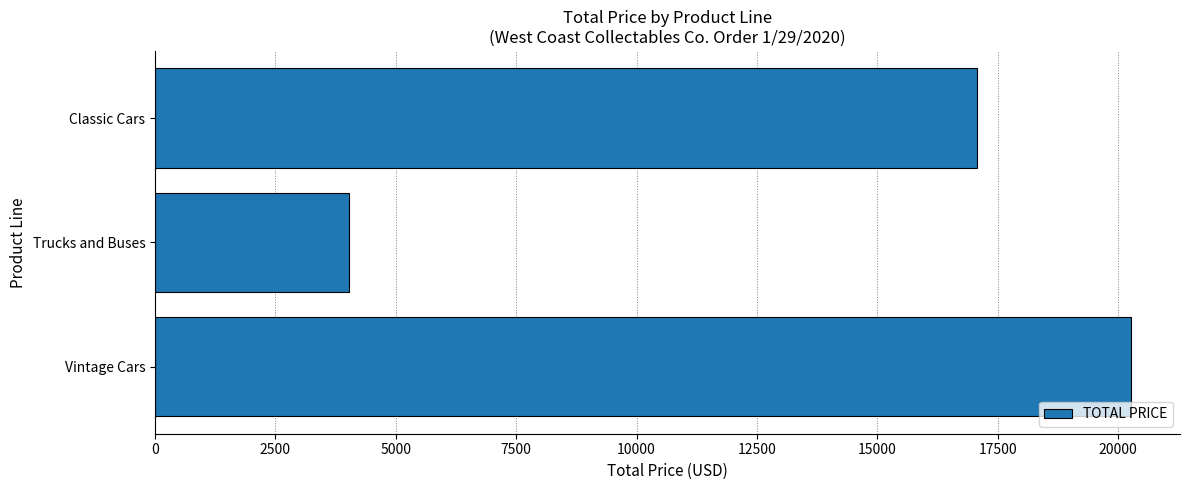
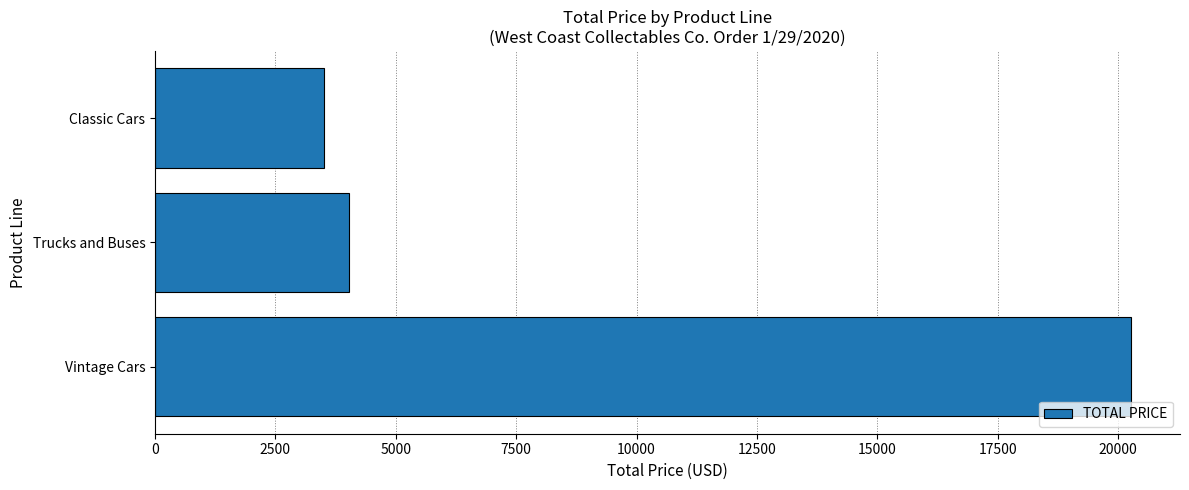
  {
-   "Classic Cars": 17100,
+   "Classic Cars": 3500,
    "Trucks and Buses": 4000,
    "Vintage Cars": 20300
  }
